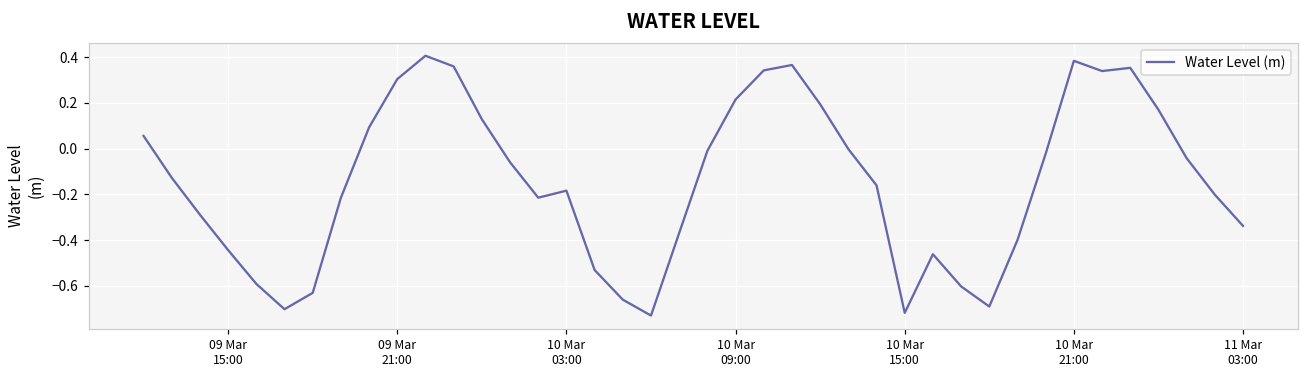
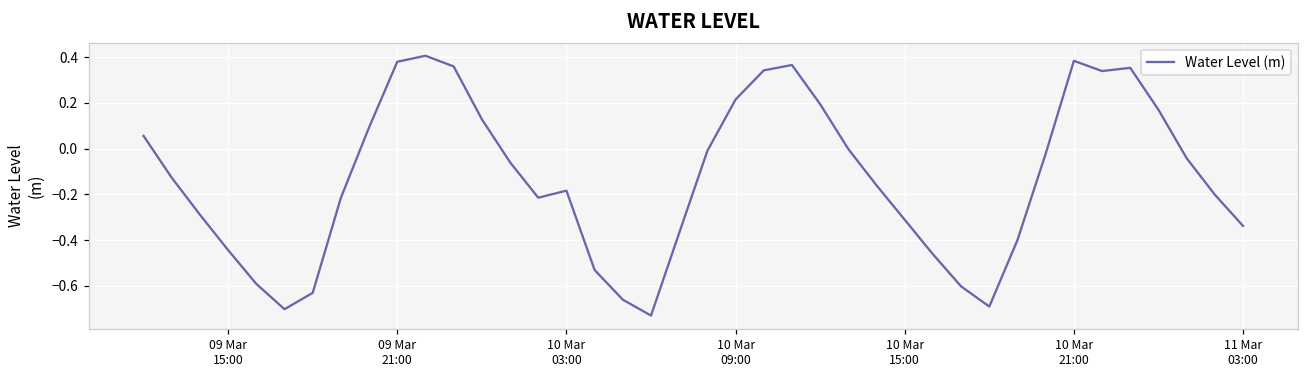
  {
    "09 Mar 15:00": -0.44,
-   "09 Mar 21:00": 0.30,
+   "09 Mar 21:00": 0.38,
    "10 Mar 03:00": -0.18,
    "10 Mar 09:00": 0.22,
-   "10 Mar 15:00": -0.72,
+   "10 Mar 15:00": -0.31,
    "10 Mar 21:00": 0.38,
    "11 Mar 03:00": -0.34
  }
